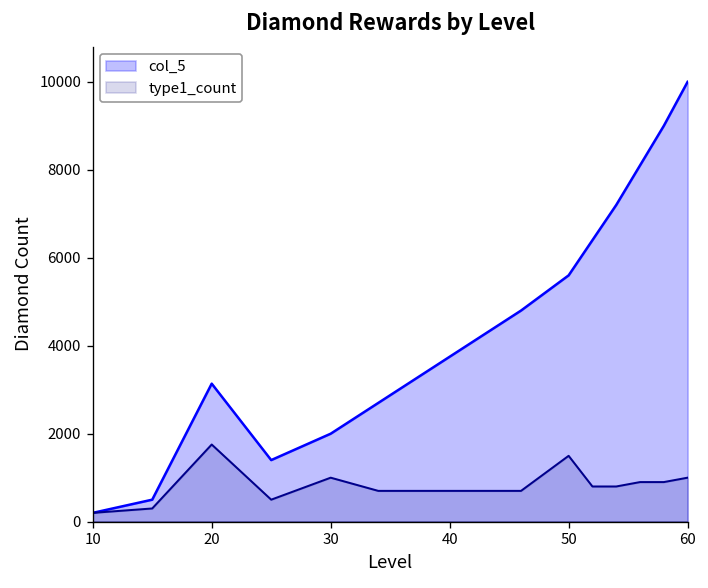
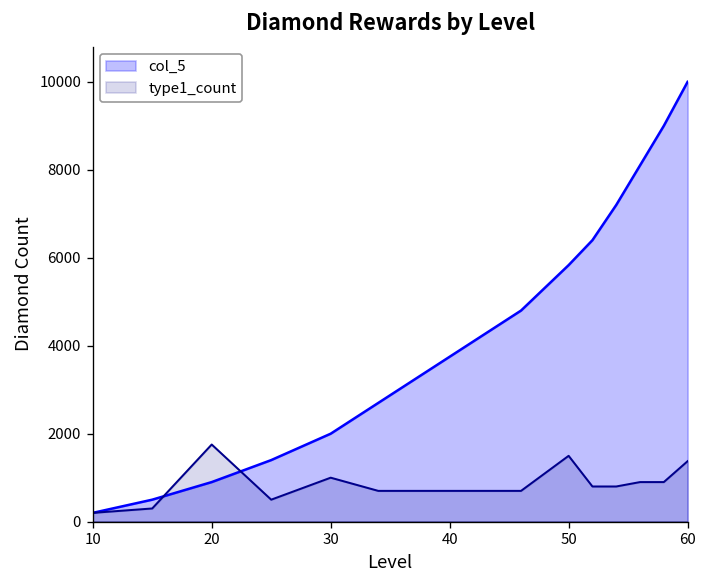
  {
    "col_5": {
-     "20": 3100,
+     "20": 900,
      "30": 2000,
-     "50": 5600,
+     "50": 5800,
      "60": 10000
    },
    "type1_count": {
      "20": 1800,
      "30": 1000,
      "50": 1500,
-     "60": 1000
+     "60": 1400
    }
  }
